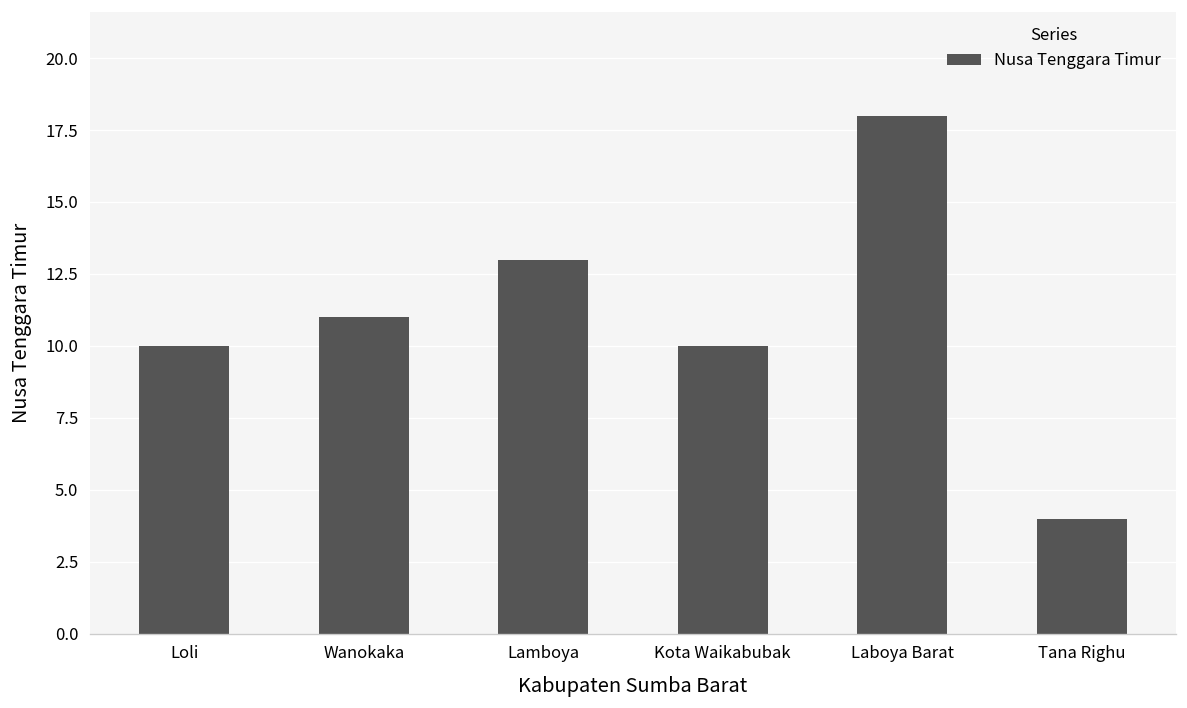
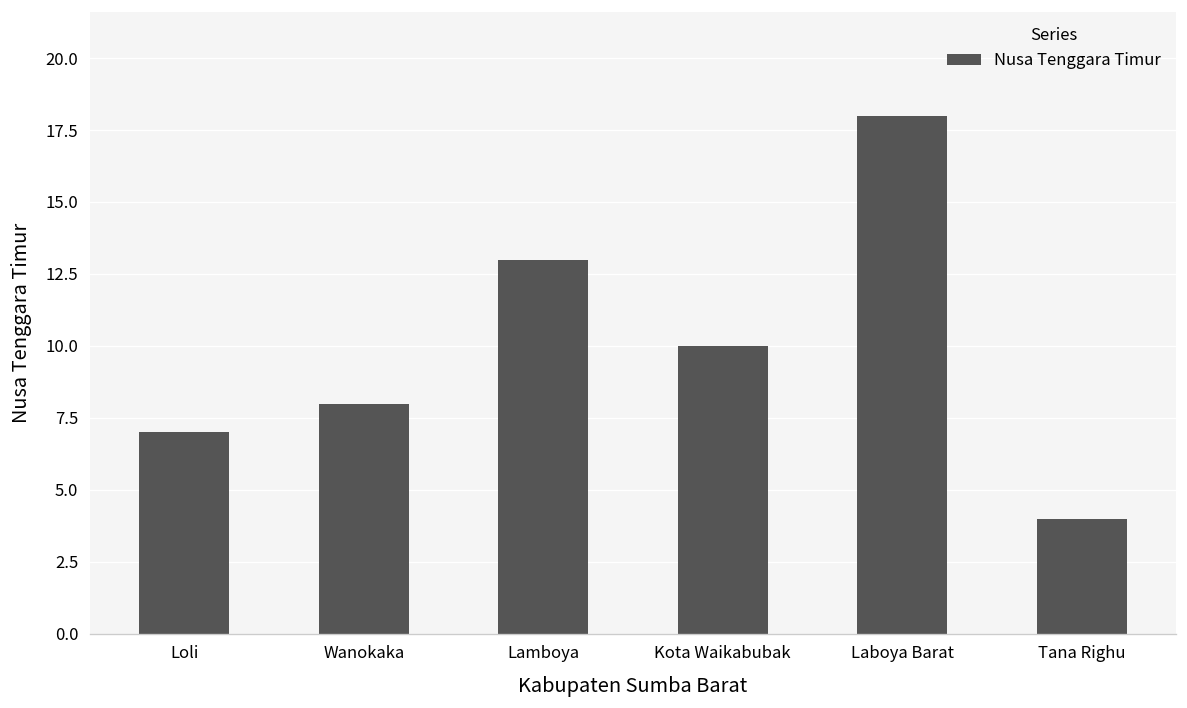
  {
-   "Loli": 10,
-   "Wanokaka": 11,
+   "Loli": 7,
+   "Wanokaka": 8,
    "Lamboya": 13,
    "Kota Waikabubak": 10,
    "Laboya Barat": 18,
    "Tana Righu": 4
  }
